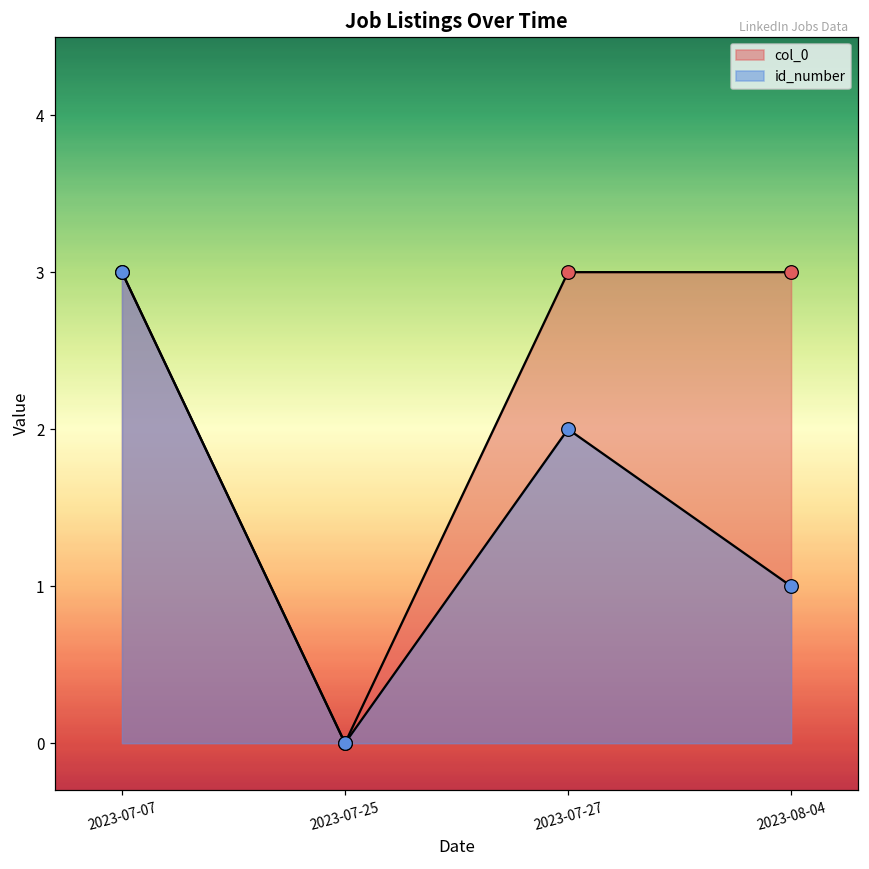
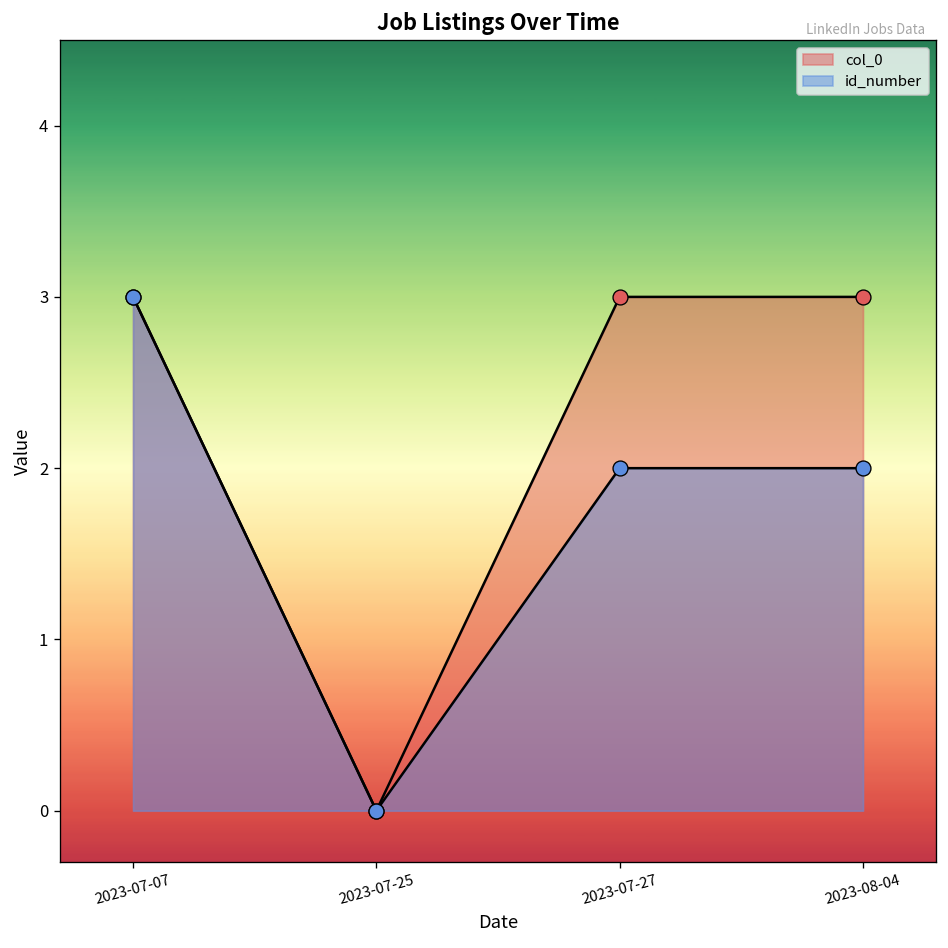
  {
    "col_0": {
      "2023-07-27": 3,
      "2023-08-04": 3
    },
    "id_number": {
      "2023-07-27": 2,
-     "2023-08-04": 1
+     "2023-08-04": 2
    }
  }
